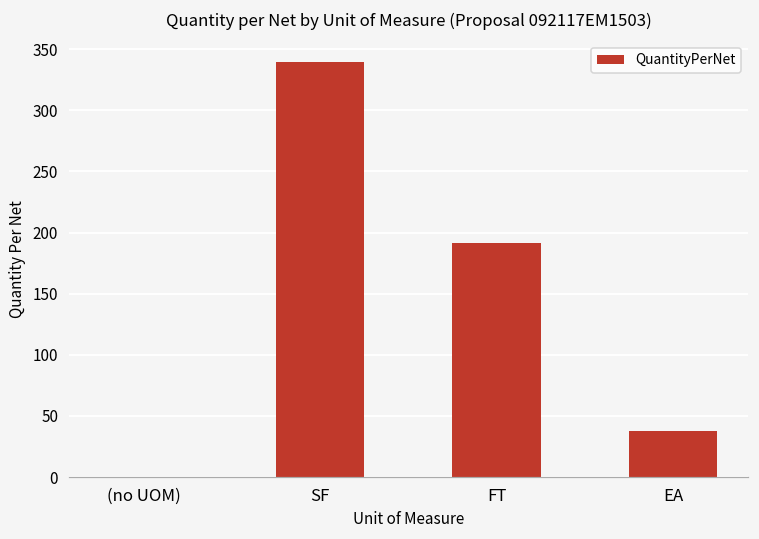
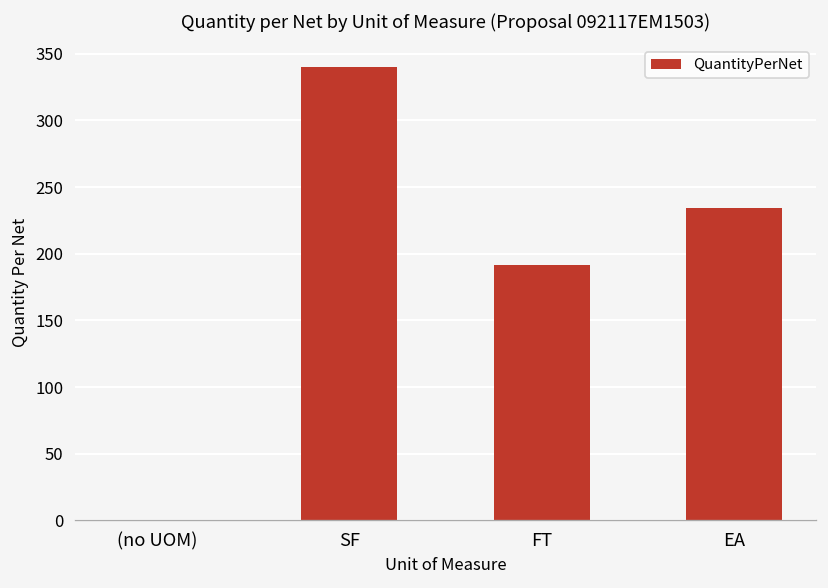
  {
    "SF": 340,
    "FT": 191,
-   "EA": 38
+   "EA": 234
  }
